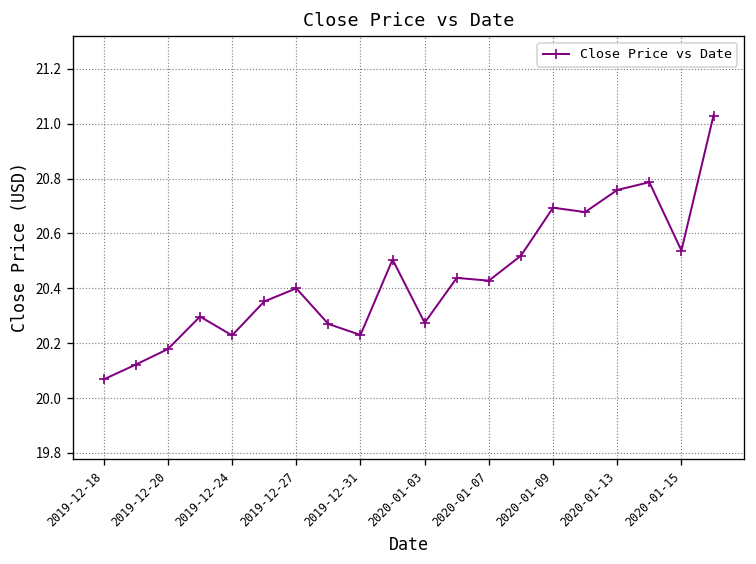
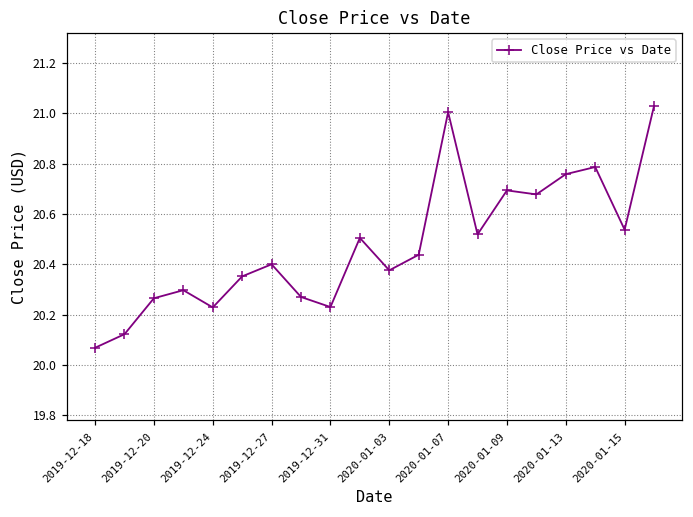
  {
    "2019-12-18": 20.07,
-   "2019-12-20": 20.18,
+   "2019-12-20": 20.26,
    "2019-12-24": 20.23,
    "2019-12-27": 20.40,
    "2019-12-31": 20.23,
-   "2020-01-03": 20.27,
-   "2020-01-07": 20.43,
+   "2020-01-03": 20.38,
+   "2020-01-07": 21.01,
    "2020-01-09": 20.69,
    "2020-01-13": 20.76,
    "2020-01-15": 20.54
  }
